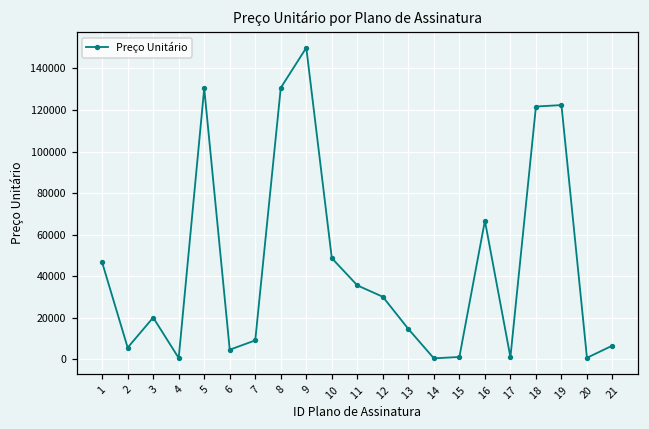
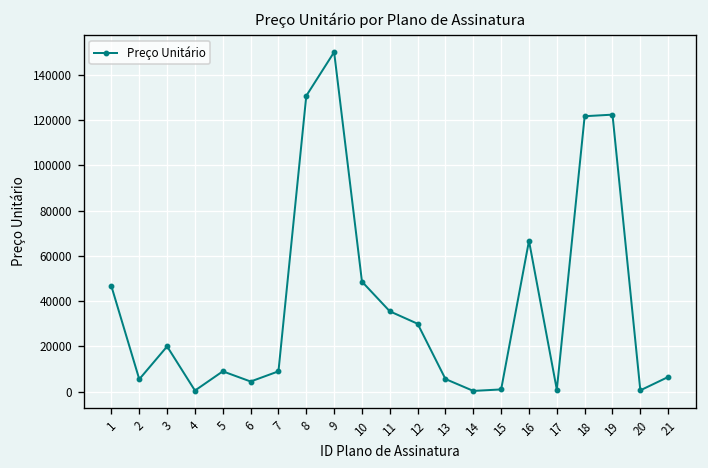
  {
    "1": 47000,
    "2": 6000,
    "3": 20000,
    "4": 1000,
-   "5": 130000,
+   "5": 9000,
    "6": 5000,
    "7": 9000,
    "8": 131000,
    "9": 150000,
    "10": 49000,
    "11": 36000,
    "12": 30000,
-   "13": 15000,
+   "13": 6000,
    "14": 0,
    "15": 1000,
    "16": 67000,
    "17": 1000,
    "18": 122000,
    "19": 122000,
    "20": 1000,
    "21": 7000
  }
